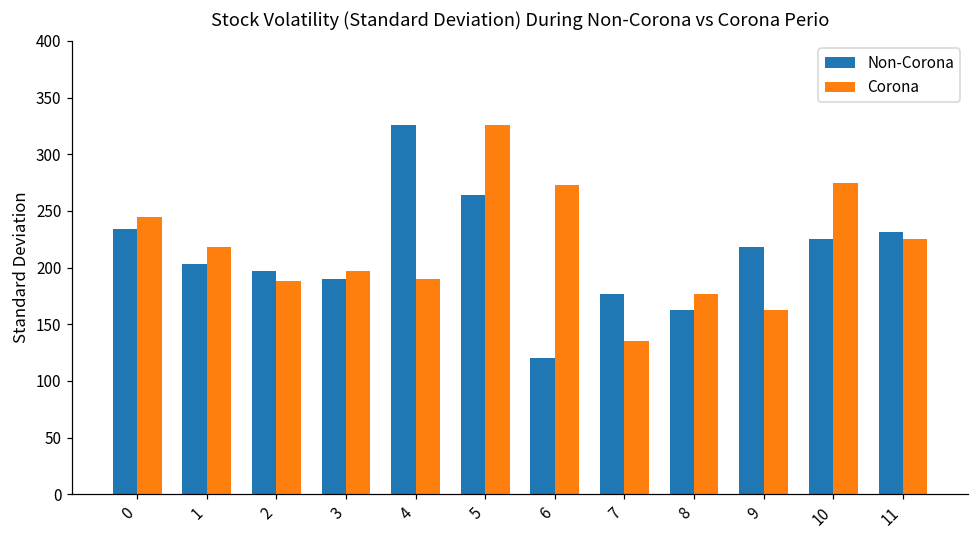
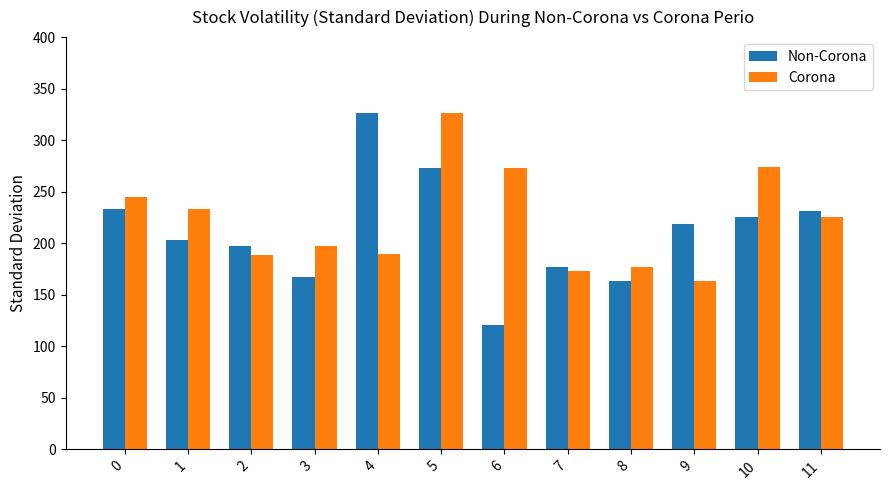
  {
    "Non-Corona": {
      "0": 234,
      "1": 203,
      "2": 197,
-     "3": 190,
+     "3": 167,
      "4": 326,
-     "5": 264,
+     "5": 273,
      "6": 120,
      "7": 177,
      "8": 163,
      "9": 218,
      "10": 225,
      "11": 231
    },
    "Corona": {
      "0": 245,
-     "1": 218,
+     "1": 234,
      "2": 188,
      "3": 197,
      "4": 190,
      "5": 326,
      "6": 273,
-     "7": 136,
+     "7": 173,
      "8": 177,
      "9": 163,
      "10": 274,
      "11": 225
    }
  }
